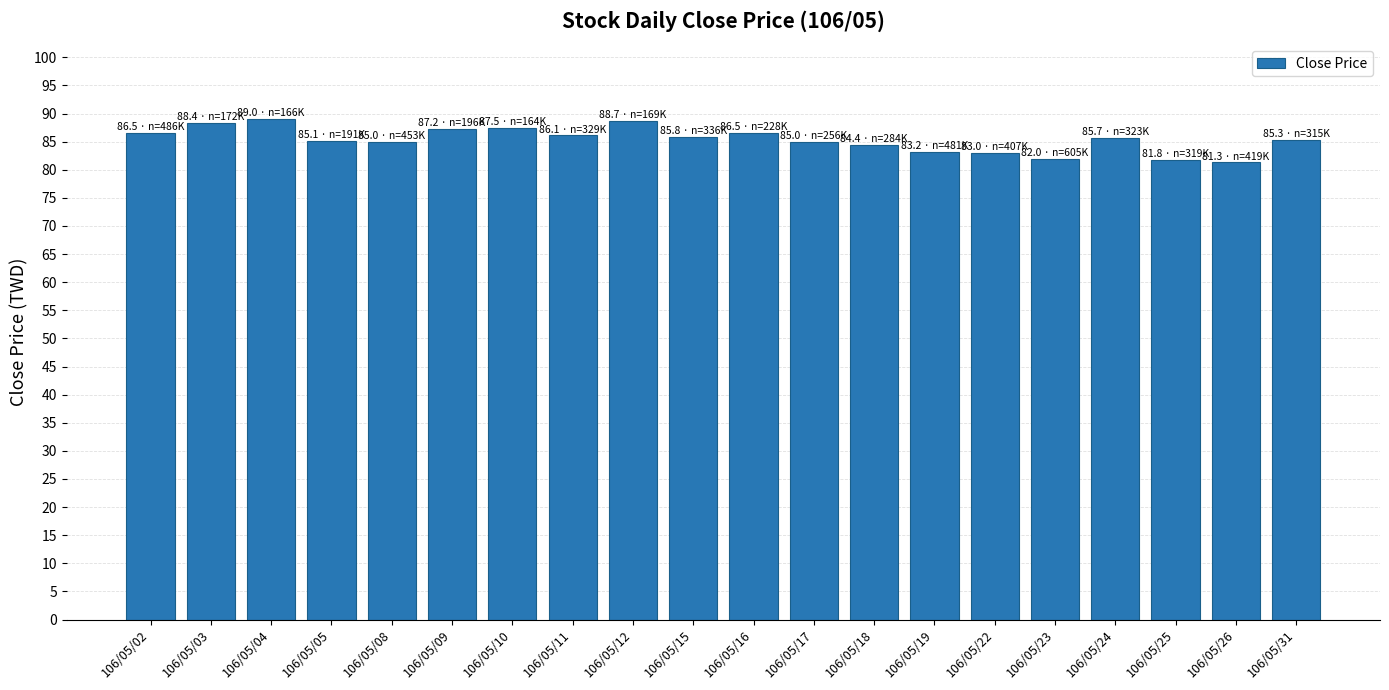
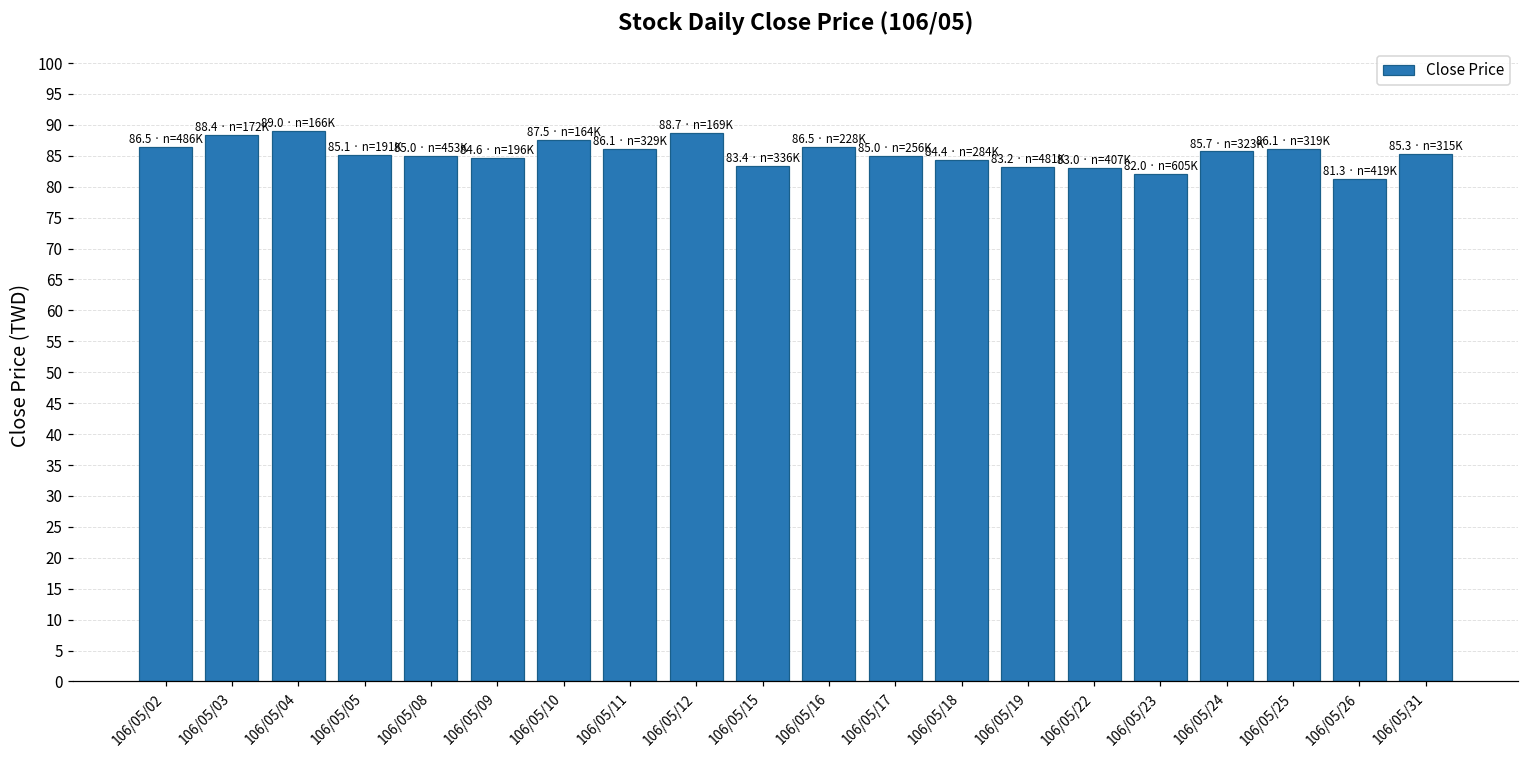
  {
    "106/05/02": 86.5,
    "106/05/03": 88.4,
    "106/05/04": 89.0,
    "106/05/05": 85.1,
    "106/05/08": 85.0,
-   "106/05/09": 87.2,
+   "106/05/09": 84.6,
    "106/05/10": 87.5,
    "106/05/11": 86.1,
    "106/05/12": 88.7,
-   "106/05/15": 85.8,
+   "106/05/15": 83.4,
    "106/05/16": 86.5,
    "106/05/17": 85.0,
    "106/05/18": 84.4,
    "106/05/19": 83.2,
    "106/05/22": 83.0,
    "106/05/23": 82.0,
    "106/05/24": 85.7,
-   "106/05/25": 81.8,
+   "106/05/25": 86.1,
    "106/05/26": 81.3,
    "106/05/31": 85.3
  }
